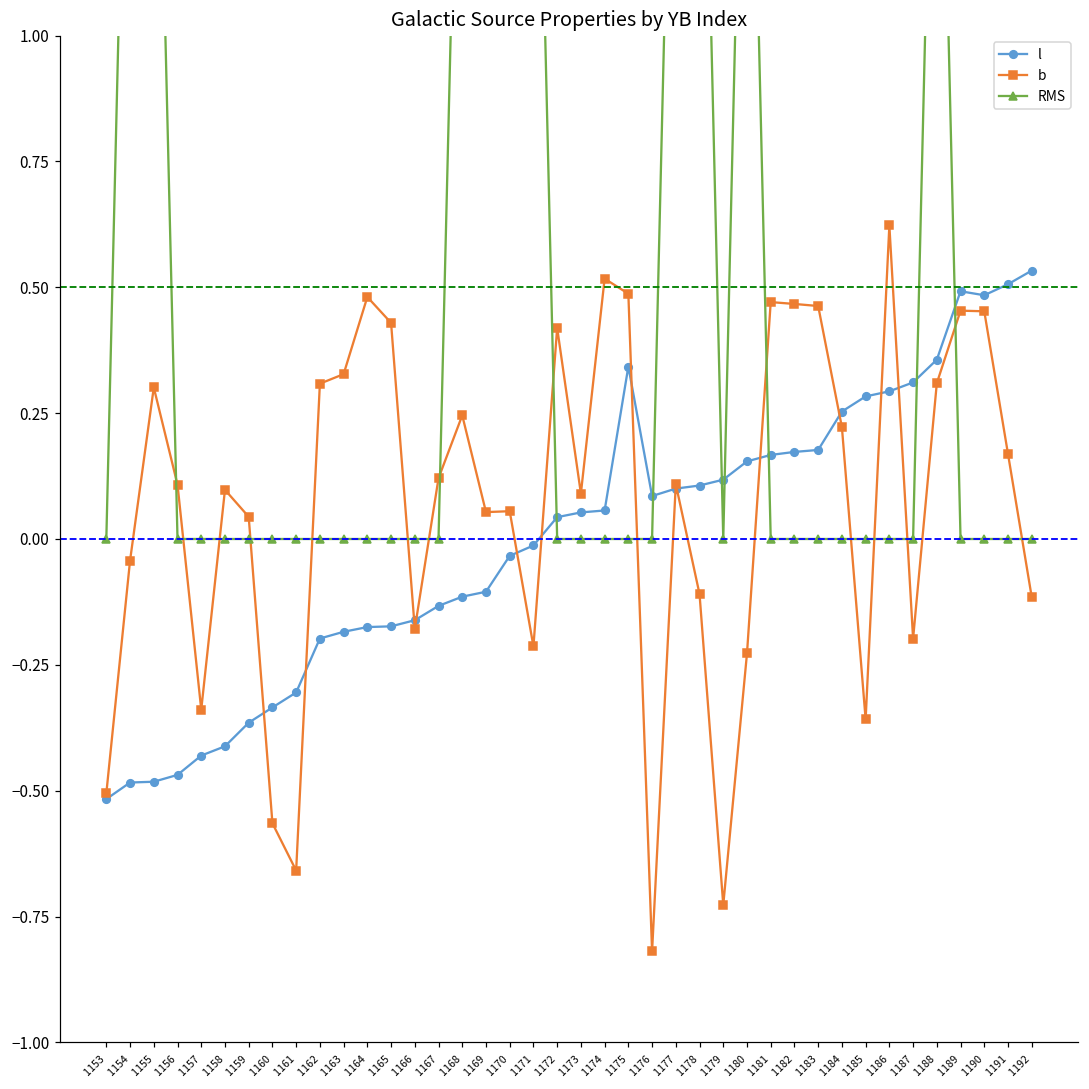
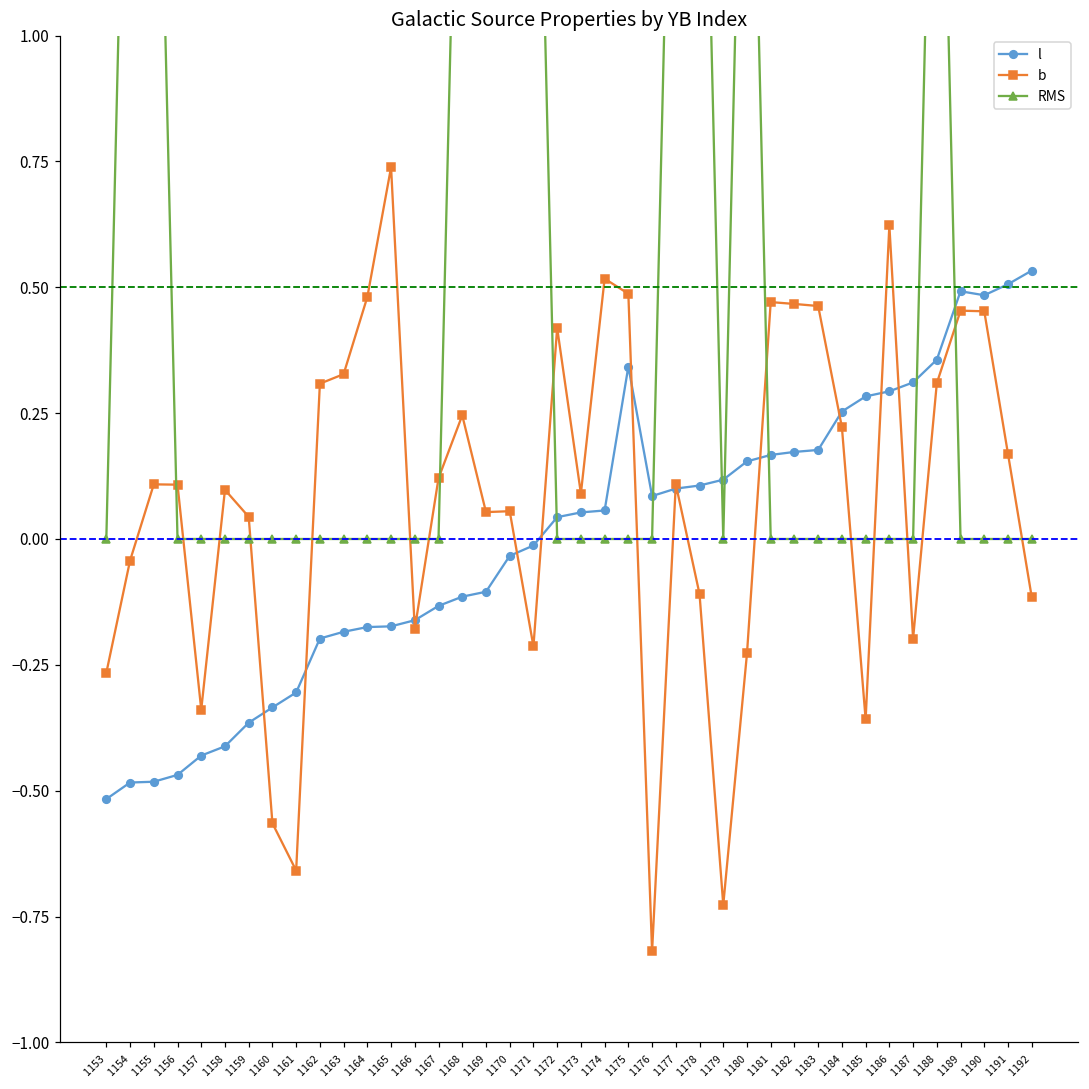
  {
    "l": {
      "1153": -0.52,
      "1154": -0.48,
      "1155": -0.48,
      "1156": -0.47,
      "1157": -0.43,
      "1158": -0.41,
      "1159": -0.36,
      "1160": -0.33,
      "1161": -0.30,
      "1162": -0.20,
      "1163": -0.18,
      "1164": -0.17,
      "1165": -0.17,
      "1166": -0.16,
      "1167": -0.13,
      "1168": -0.11,
      "1169": -0.10,
      "1170": -0.03,
      "1171": -0.01,
      "1172": 0.04,
      "1173": 0.05,
      "1174": 0.06,
      "1175": 0.34,
      "1176": 0.09,
      "1177": 0.10,
      "1178": 0.11,
      "1179": 0.12,
      "1180": 0.15,
      "1181": 0.17,
      "1182": 0.17,
      "1183": 0.18,
      "1184": 0.25,
      "1185": 0.28,
      "1186": 0.29,
      "1187": 0.31,
      "1188": 0.36,
      "1189": 0.49,
      "1190": 0.48,
      "1191": 0.51,
      "1192": 0.53
    },
    "b": {
-     "1153": -0.51,
+     "1153": -0.27,
      "1154": -0.04,
-     "1155": 0.30,
+     "1155": 0.11,
      "1156": 0.11,
      "1157": -0.34,
      "1158": 0.10,
      "1159": 0.04,
      "1160": -0.56,
      "1161": -0.66,
      "1162": 0.31,
      "1163": 0.33,
      "1164": 0.48,
-     "1165": 0.43,
+     "1165": 0.74,
      "1166": -0.18,
      "1167": 0.12,
      "1168": 0.25,
      "1169": 0.05,
      "1170": 0.06,
      "1171": -0.21,
      "1172": 0.42,
      "1173": 0.09,
      "1174": 0.52,
      "1175": 0.49,
      "1176": -0.82,
      "1177": 0.11,
      "1178": -0.11,
      "1179": -0.73,
      "1180": -0.23,
      "1181": 0.47,
      "1182": 0.47,
      "1183": 0.46,
      "1184": 0.22,
      "1185": -0.36,
      "1186": 0.62,
      "1187": -0.20,
      "1188": 0.31,
      "1189": 0.45,
      "1190": 0.45,
      "1191": 0.17,
      "1192": -0.12
    },
    "RMS": {
      "1153": 0.00,
      "1156": 0.00,
      "1157": 0.00,
      "1158": 0.00,
      "1159": 0.00,
      "1160": 0.00,
      "1161": 0.00,
      "1162": 0.00,
      "1163": 0.00,
      "1164": 0.00,
      "1165": 0.00,
      "1166": 0.00,
      "1167": 0.00,
      "1172": 0.00,
      "1173": 0.00,
      "1174": 0.00,
      "1175": 0.00,
      "1176": 0.00,
      "1179": 0.00,
      "1181": 0.00,
      "1182": 0.00,
      "1183": 0.00,
      "1184": 0.00,
      "1185": 0.00,
      "1186": 0.00,
      "1187": 0.00,
      "1189": 0.00,
      "1190": 0.00,
      "1191": 0.00,
      "1192": 0.00
    }
  }
